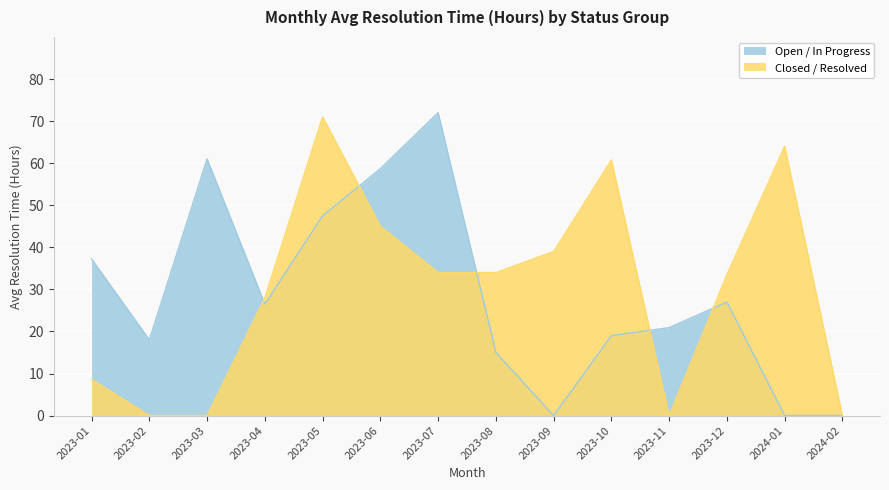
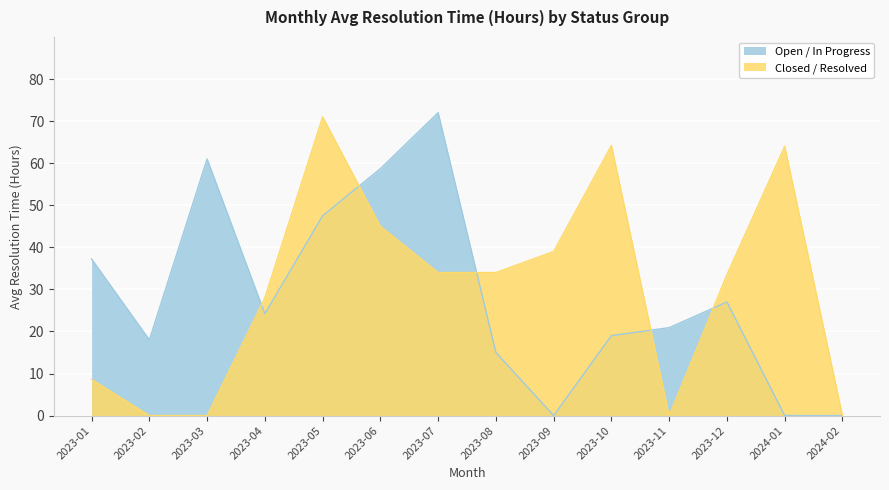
  {
    "Open / In Progress": {
      "2023-01": 37,
      "2023-02": 18,
      "2023-03": 61,
-     "2023-04": 27,
+     "2023-04": 24,
      "2023-05": 48,
      "2023-06": 59,
      "2023-07": 72,
      "2023-08": 15,
      "2023-09": 0,
      "2023-10": 19,
      "2023-11": 21,
      "2023-12": 27,
      "2024-01": 0
    },
    "Closed / Resolved": {
      "2023-01": 9,
      "2023-02": 0,
      "2023-03": 0,
      "2023-04": 28,
      "2023-05": 71,
      "2023-06": 45,
      "2023-07": 34,
      "2023-08": 34,
      "2023-09": 39,
-     "2023-10": 61,
+     "2023-10": 64,
      "2023-11": 0,
      "2023-12": 34,
      "2024-01": 64
    }
  }
